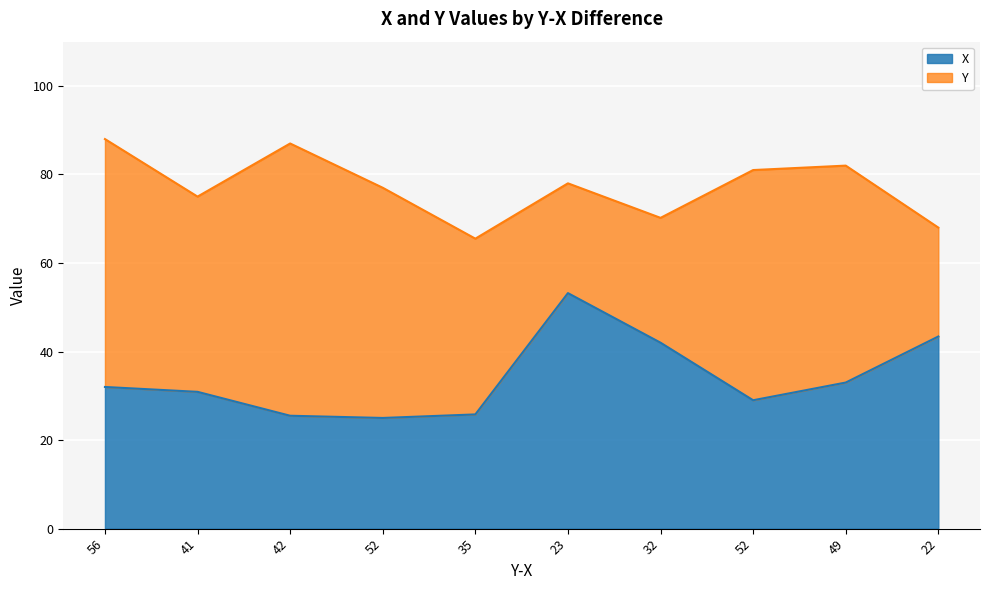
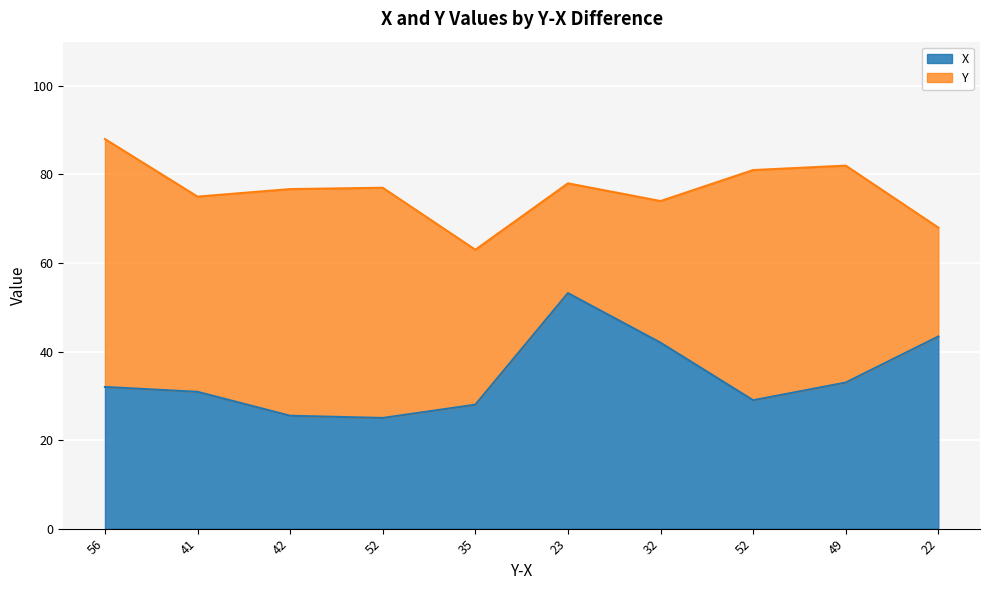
  {
    "X": {
      "56": 32,
      "41": 31,
      "42": 26,
-     "35": 26,
+     "35": 28,
      "23": 53,
      "32": 42,
      "49": 33,
      "22": 43
    },
    "Y": {
      "56": 88,
      "41": 75,
-     "42": 87,
-     "35": 66,
+     "42": 77,
+     "35": 63,
      "23": 78,
-     "32": 70,
+     "32": 74,
      "49": 82,
      "22": 68
    }
  }
